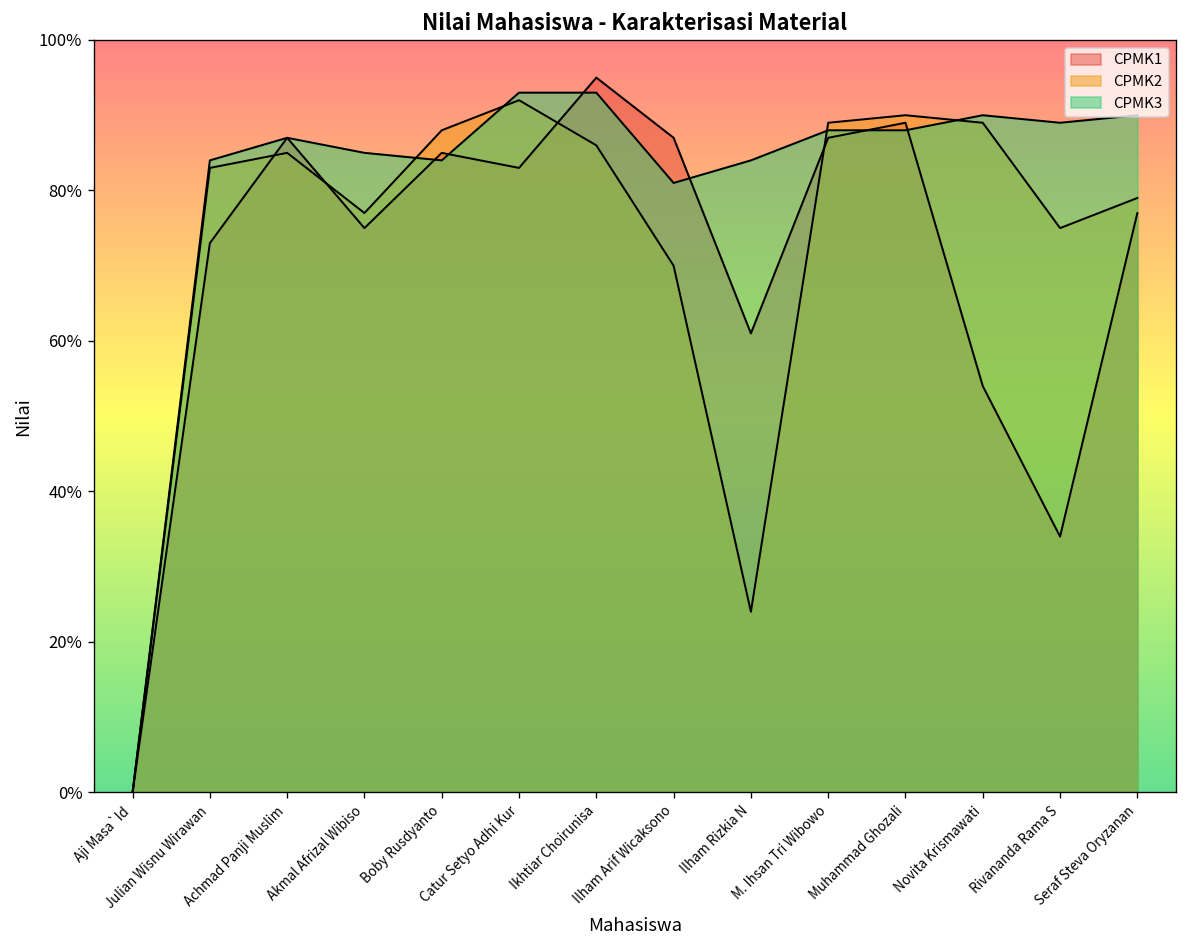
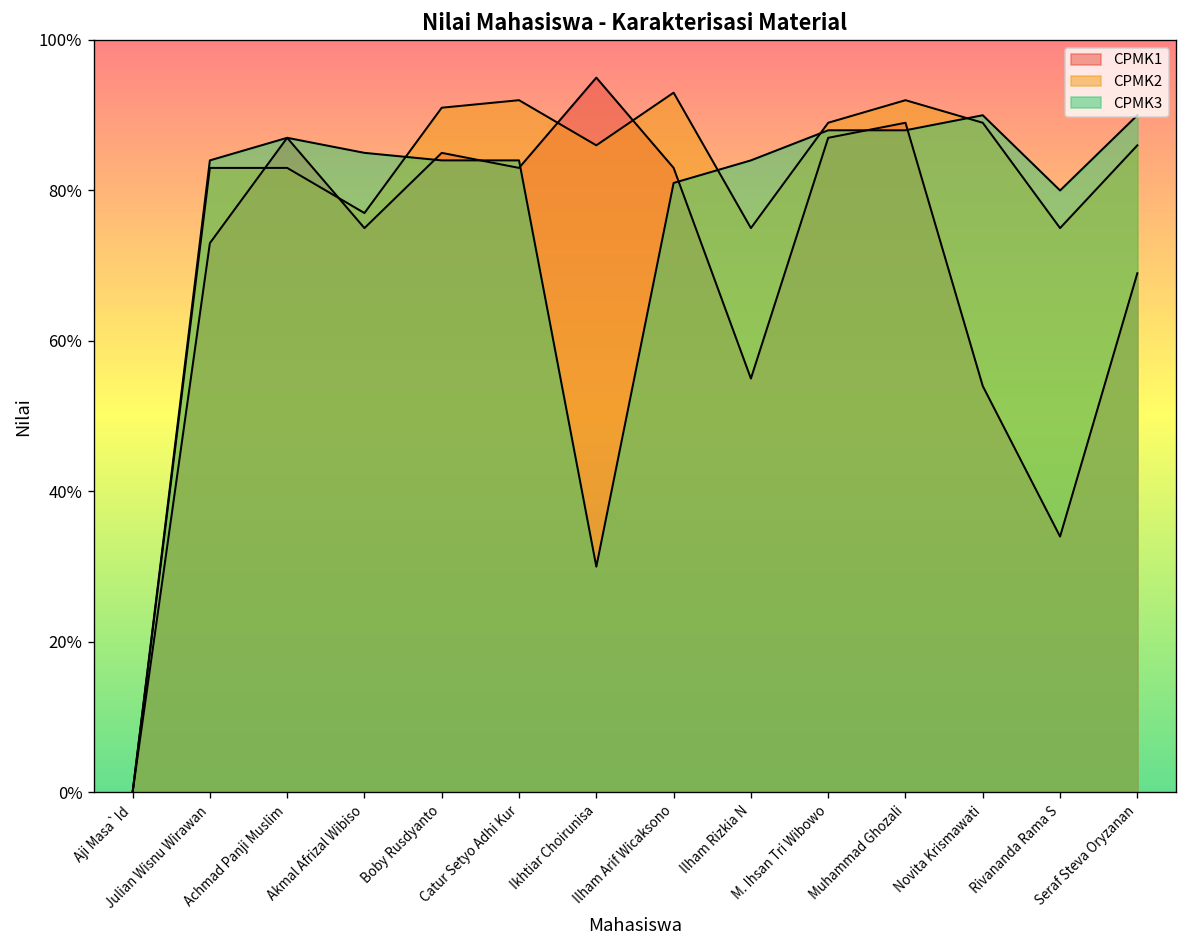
  {
    "CPMK1": {
      "Julian Wisnu Wirawan": "73%",
      "Akmal Afrizal Wibiso": "75%",
      "Boby Rusdyanto": "85%",
      "Catur Setyo Adhi Kur": "83%",
      "Ikhtiar Choirunisa": "95%",
-     "Ilham Arif Wicaksono": "87%",
-     "Ilham Rizkia N": "61%",
+     "Ilham Arif Wicaksono": "83%",
+     "Ilham Rizkia N": "55%",
      "M. Ihsan Tri Wibowo": "87%",
      "Muhammad Ghozali": "89%",
      "Novita Krismawati": "54%",
      "Rivananda Rama S": "34%",
-     "Seraf Steva Oryzanan": "77%"
+     "Seraf Steva Oryzanan": "69%"
    },
    "CPMK2": {
      "Julian Wisnu Wirawan": "83%",
-     "Achmad Panji Muslim": "85%",
+     "Achmad Panji Muslim": "83%",
      "Akmal Afrizal Wibiso": "77%",
-     "Boby Rusdyanto": "88%",
+     "Boby Rusdyanto": "91%",
      "Catur Setyo Adhi Kur": "92%",
      "Ikhtiar Choirunisa": "86%",
-     "Ilham Arif Wicaksono": "70%",
-     "Ilham Rizkia N": "24%",
+     "Ilham Arif Wicaksono": "93%",
+     "Ilham Rizkia N": "75%",
      "M. Ihsan Tri Wibowo": "89%",
-     "Muhammad Ghozali": "90%",
+     "Muhammad Ghozali": "92%",
      "Novita Krismawati": "89%",
      "Rivananda Rama S": "75%",
-     "Seraf Steva Oryzanan": "79%"
+     "Seraf Steva Oryzanan": "86%"
    },
    "CPMK3": {
      "Julian Wisnu Wirawan": "84%",
      "Akmal Afrizal Wibiso": "85%",
      "Boby Rusdyanto": "84%",
-     "Catur Setyo Adhi Kur": "93%",
-     "Ikhtiar Choirunisa": "93%",
+     "Catur Setyo Adhi Kur": "84%",
+     "Ikhtiar Choirunisa": "30%",
      "Ilham Arif Wicaksono": "81%",
      "Ilham Rizkia N": "84%",
      "M. Ihsan Tri Wibowo": "88%",
      "Muhammad Ghozali": "88%",
      "Novita Krismawati": "90%",
-     "Rivananda Rama S": "89%"
+     "Rivananda Rama S": "80%"
    }
  }
